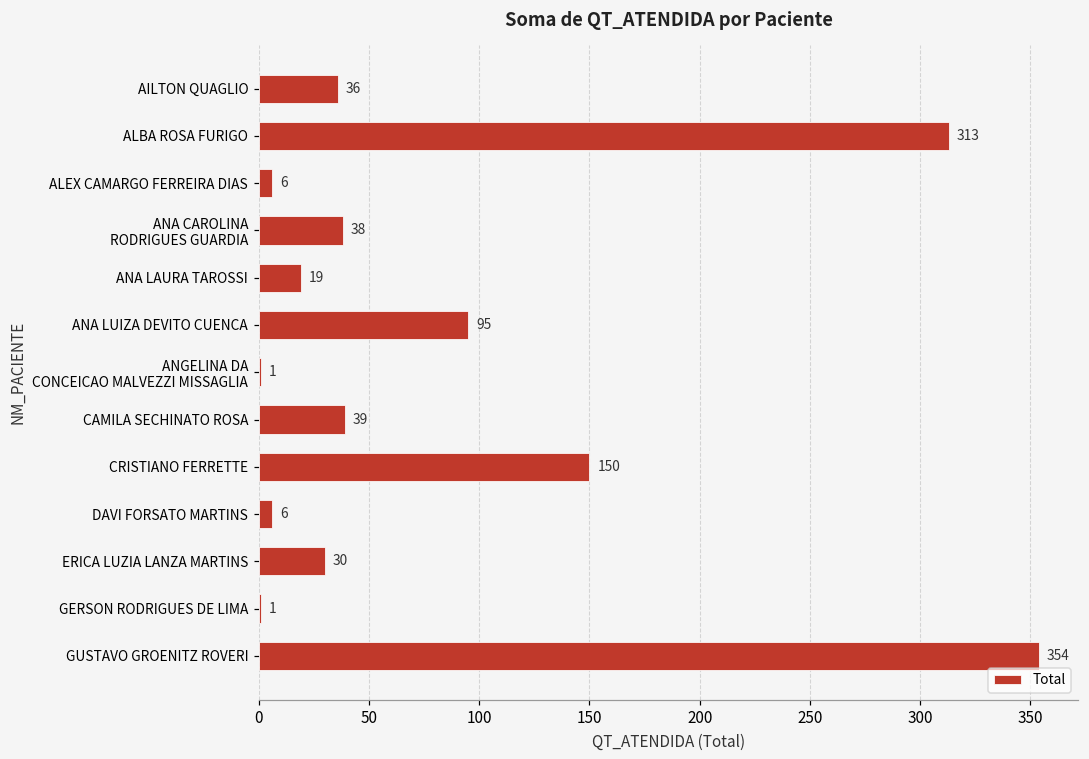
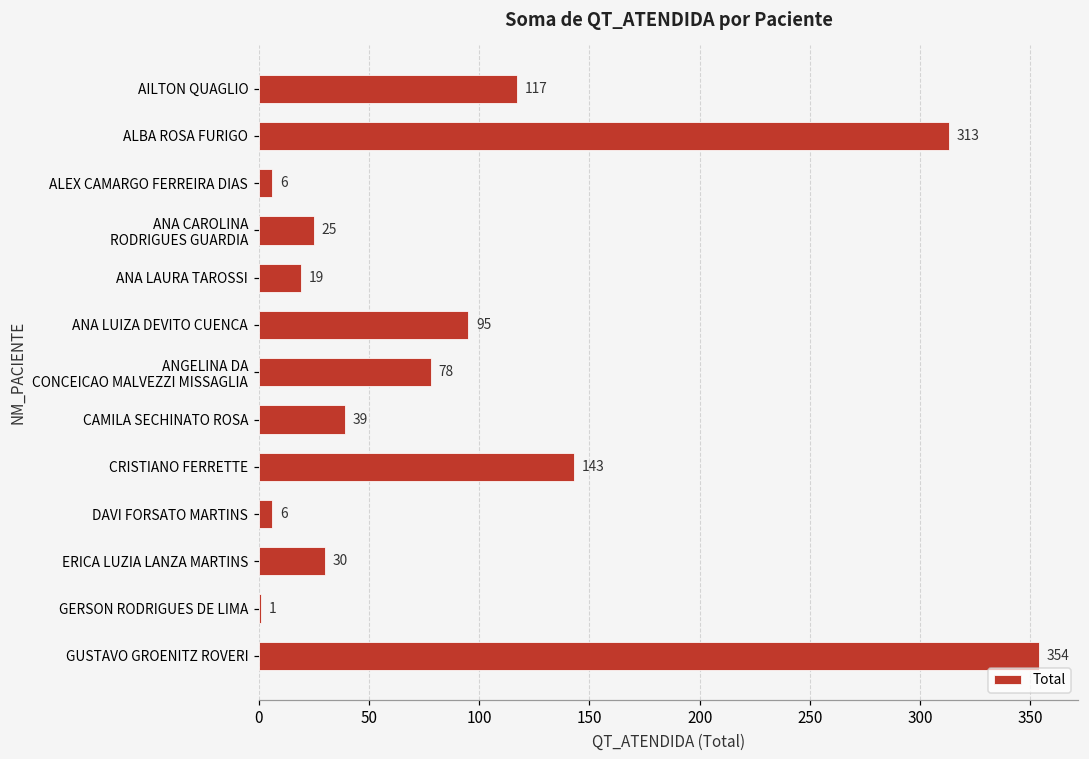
  {
-   "AILTON QUAGLIO": 36,
+   "AILTON QUAGLIO": 117,
    "ALBA ROSA FURIGO": 313,
    "ALEX CAMARGO FERREIRA DIAS": 6,
-   "ANA CAROLINA RODRIGUES GUARDIA": 38,
+   "ANA CAROLINA RODRIGUES GUARDIA": 25,
    "ANA LAURA TAROSSI": 19,
    "ANA LUIZA DEVITO CUENCA": 95,
-   "ANGELINA DA CONCEICAO MALVEZZI MISSAGLIA": 1,
+   "ANGELINA DA CONCEICAO MALVEZZI MISSAGLIA": 78,
    "CAMILA SECHINATO ROSA": 39,
-   "CRISTIANO FERRETTE": 150,
+   "CRISTIANO FERRETTE": 143,
    "DAVI FORSATO MARTINS": 6,
    "ERICA LUZIA LANZA MARTINS": 30,
    "GERSON RODRIGUES DE LIMA": 1,
    "GUSTAVO GROENITZ ROVERI": 354
  }
